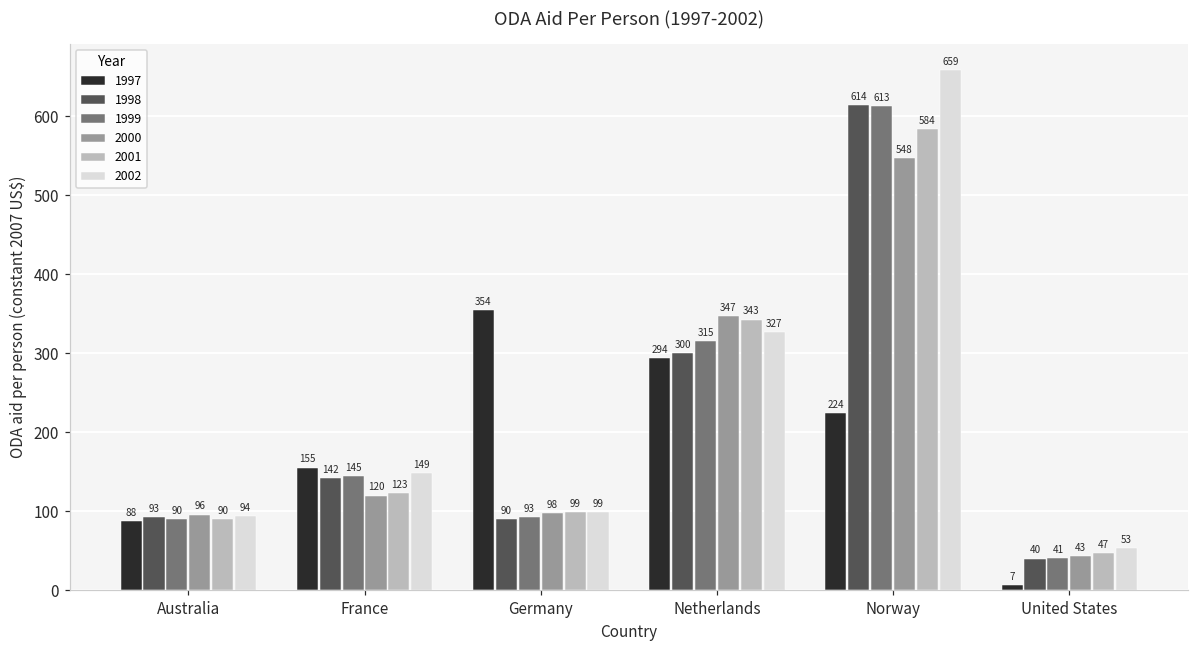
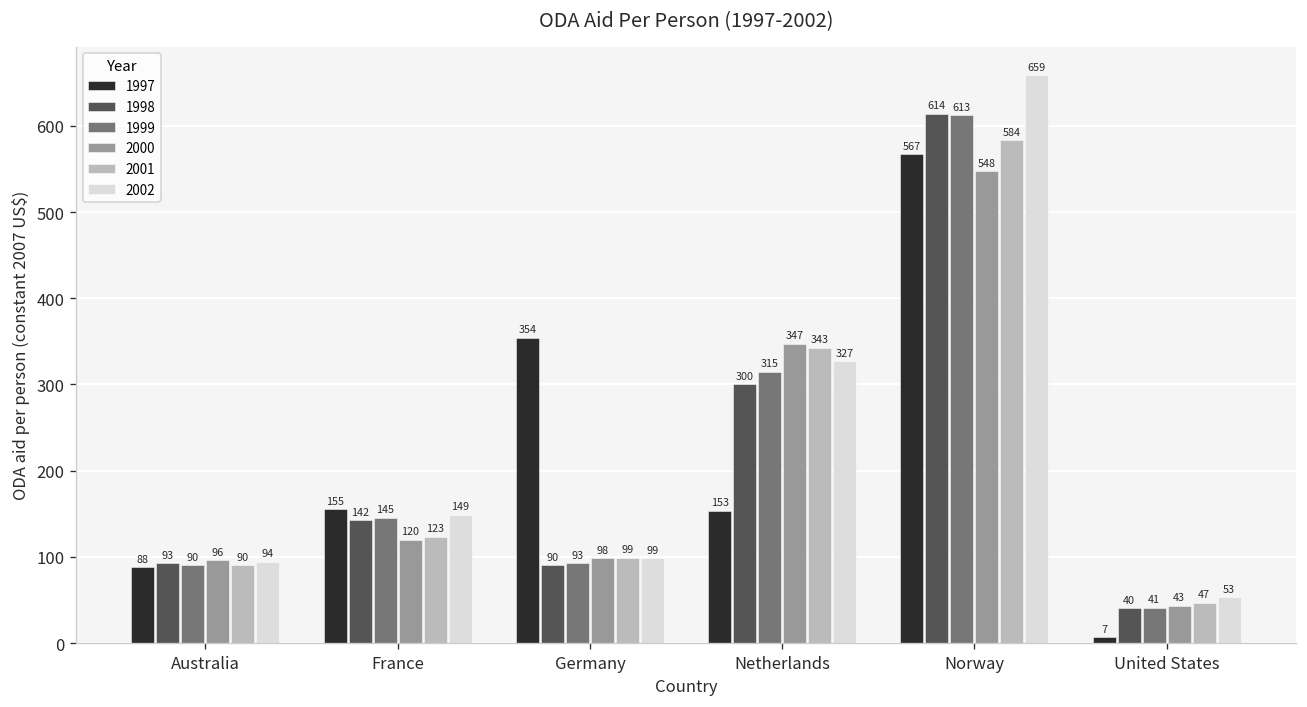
  {
    "1997": {
      "Australia": 88,
      "France": 155,
      "Germany": 354,
-     "Netherlands": 294,
-     "Norway": 224,
+     "Netherlands": 153,
+     "Norway": 567,
      "United States": 7
    }
  }
